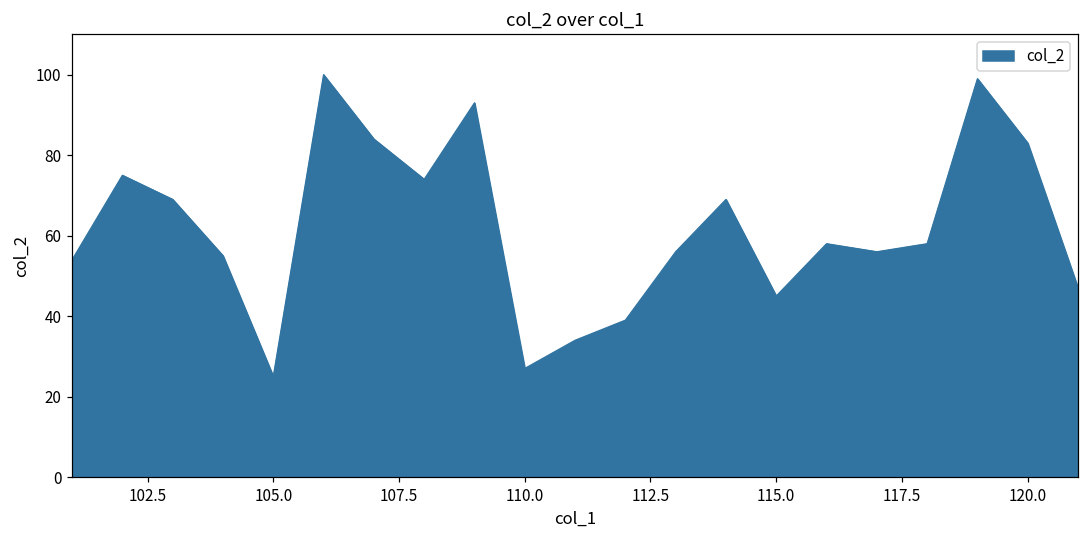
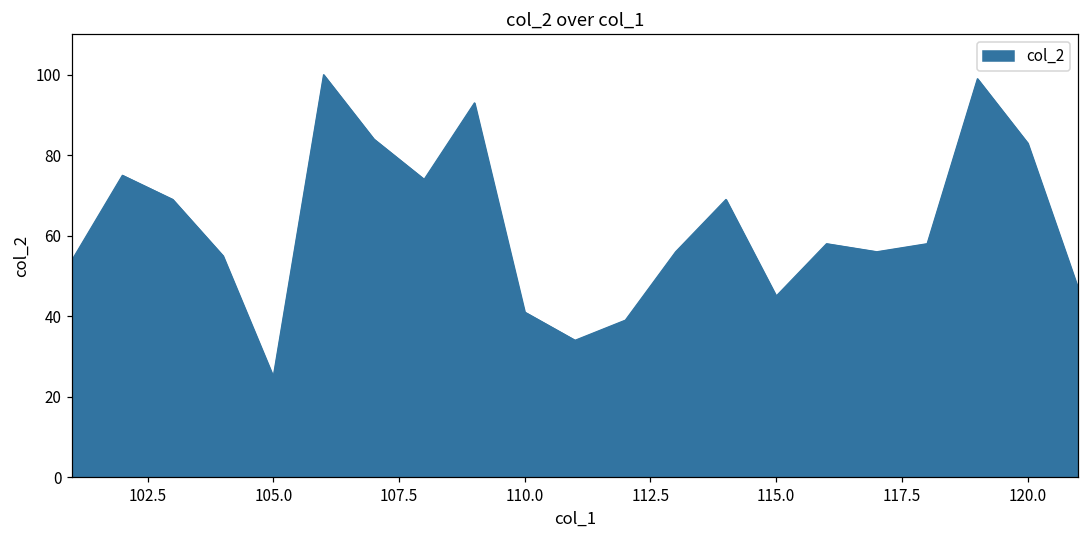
  {
    "105.0": 25,
-   "110.0": 27,
+   "110.0": 41,
    "115.0": 45,
    "120.0": 83
  }
